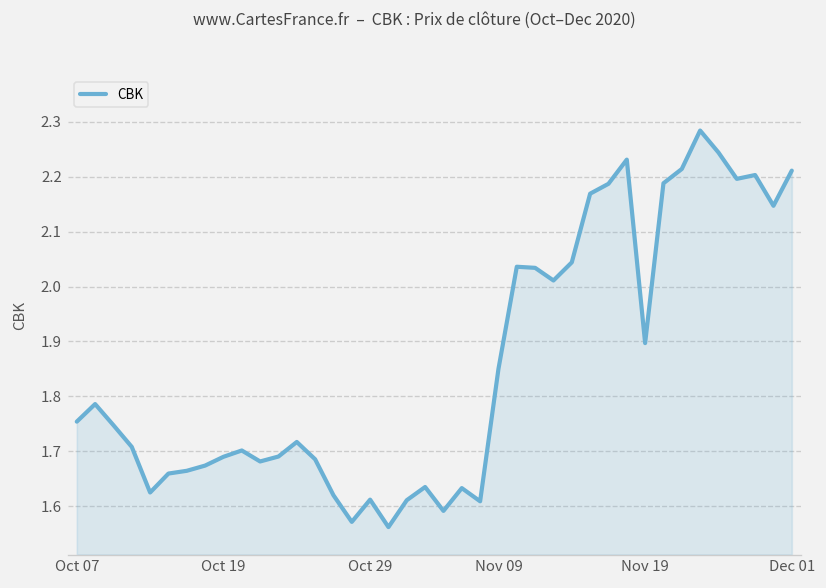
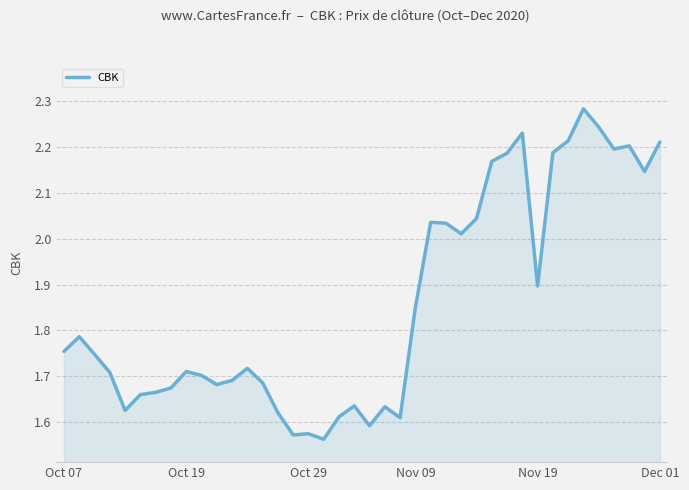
  {
    "Oct 07": 1.75,
-   "Oct 19": 1.69,
-   "Oct 29": 1.61,
+   "Oct 19": 1.71,
+   "Oct 29": 1.57,
    "Nov 09": 1.85,
    "Nov 19": 1.90,
    "Dec 01": 2.21
  }
